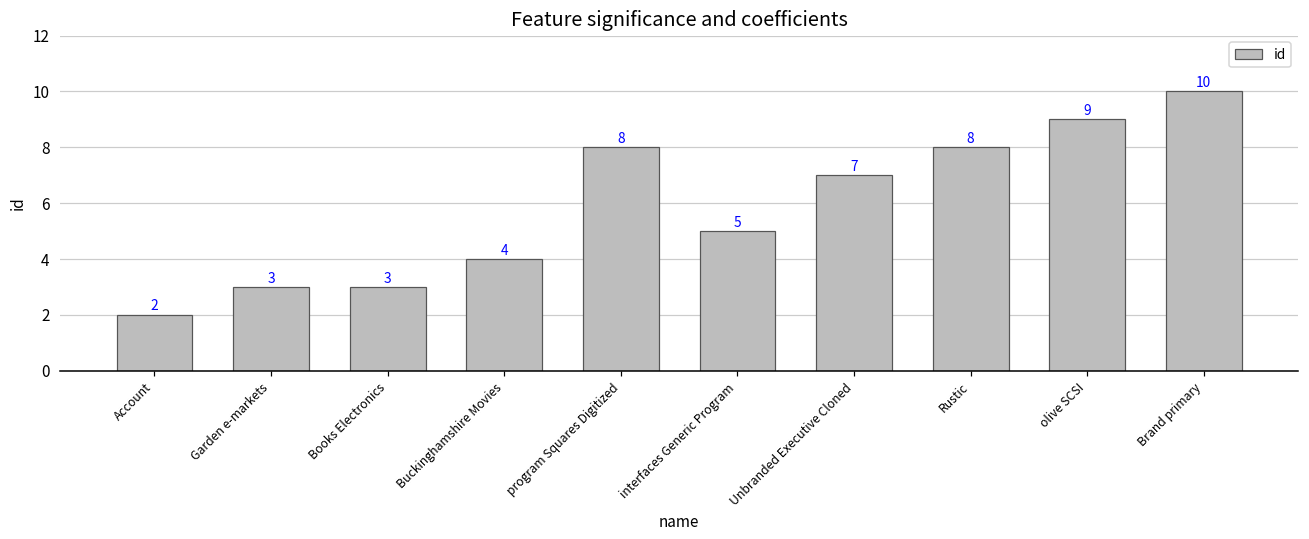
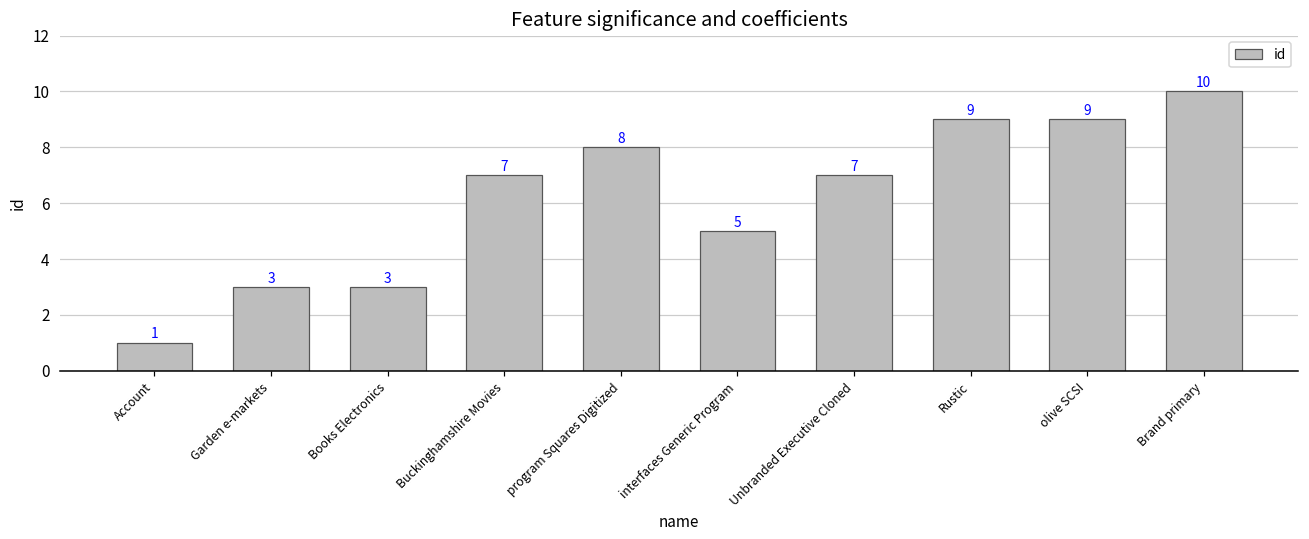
  {
-   "Account": 2,
+   "Account": 1,
    "Garden e-markets": 3,
    "Books Electronics": 3,
-   "Buckinghamshire Movies": 4,
+   "Buckinghamshire Movies": 7,
    "program Squares Digitized": 8,
    "interfaces Generic Program": 5,
    "Unbranded Executive Cloned": 7,
-   "Rustic": 8,
+   "Rustic": 9,
    "olive SCSI": 9,
    "Brand primary": 10
  }
